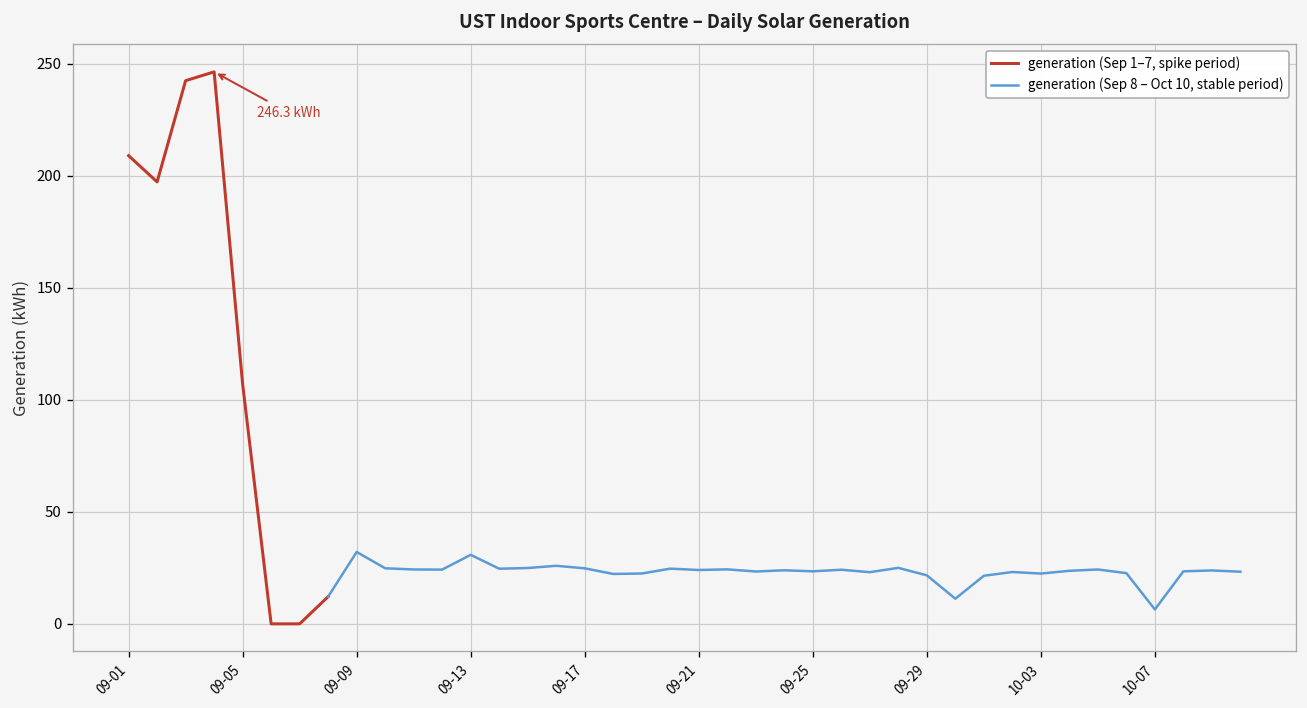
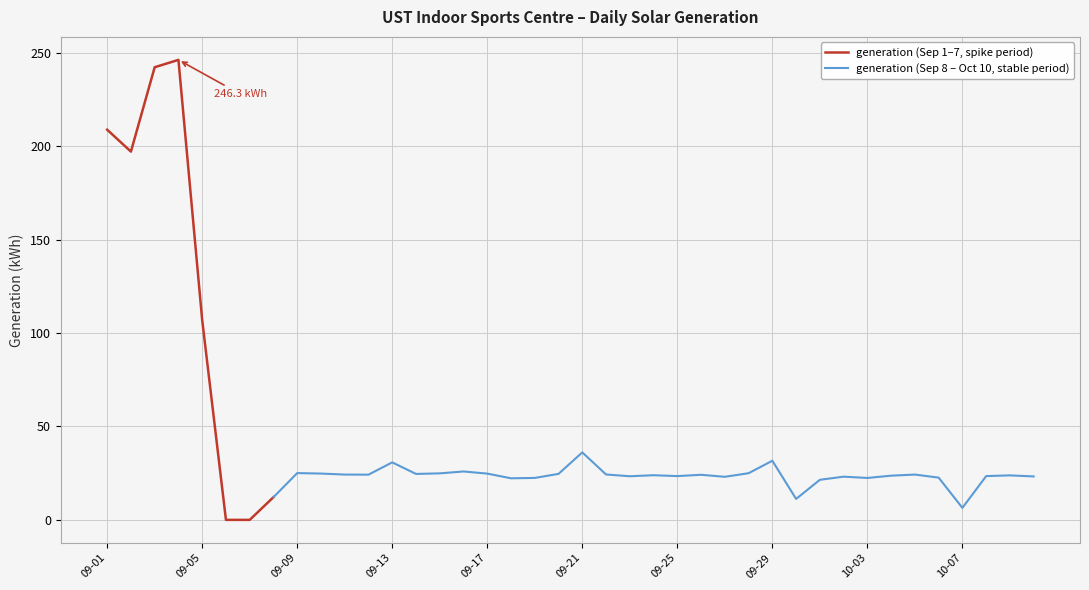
  {
    "generation (Sep 1–7, spike period)": {
      "09-01": 209,
      "09-05": 107
    },
    "generation (Sep 8 – Oct 10, stable period)": {
-     "09-09": 32,
+     "09-09": 25,
      "09-13": 31,
      "09-17": 25,
-     "09-21": 24,
+     "09-21": 36,
      "09-25": 23,
-     "09-29": 22,
+     "09-29": 32,
      "10-03": 22,
      "10-07": 6
    }
  }
